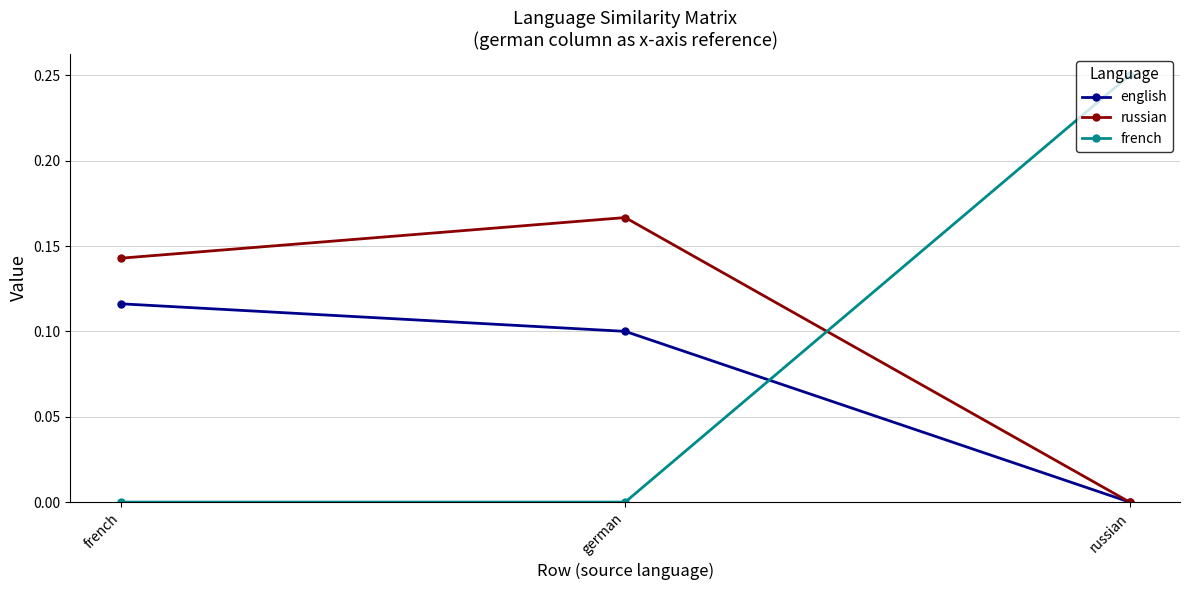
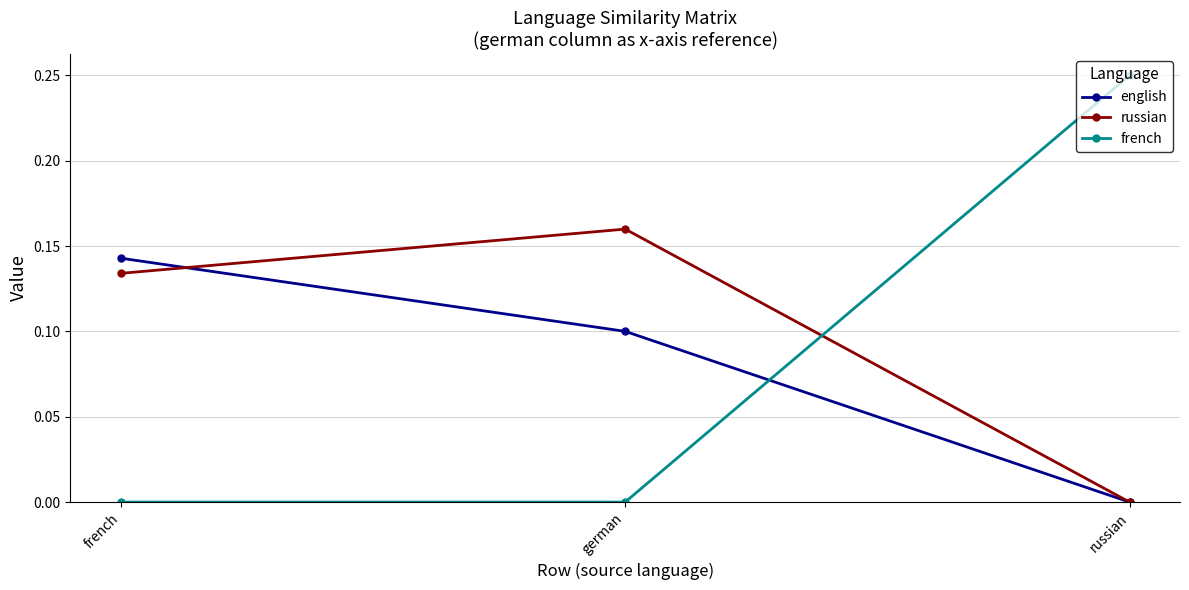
  {
    "english": {
-     "french": 0.116,
+     "french": 0.143,
      "german": 0.100
    },
    "russian": {
-     "french": 0.143,
-     "german": 0.167
+     "french": 0.134,
+     "german": 0.160
    },
    "french": {
      "french": 0.000,
      "german": 0.000
    }
  }
